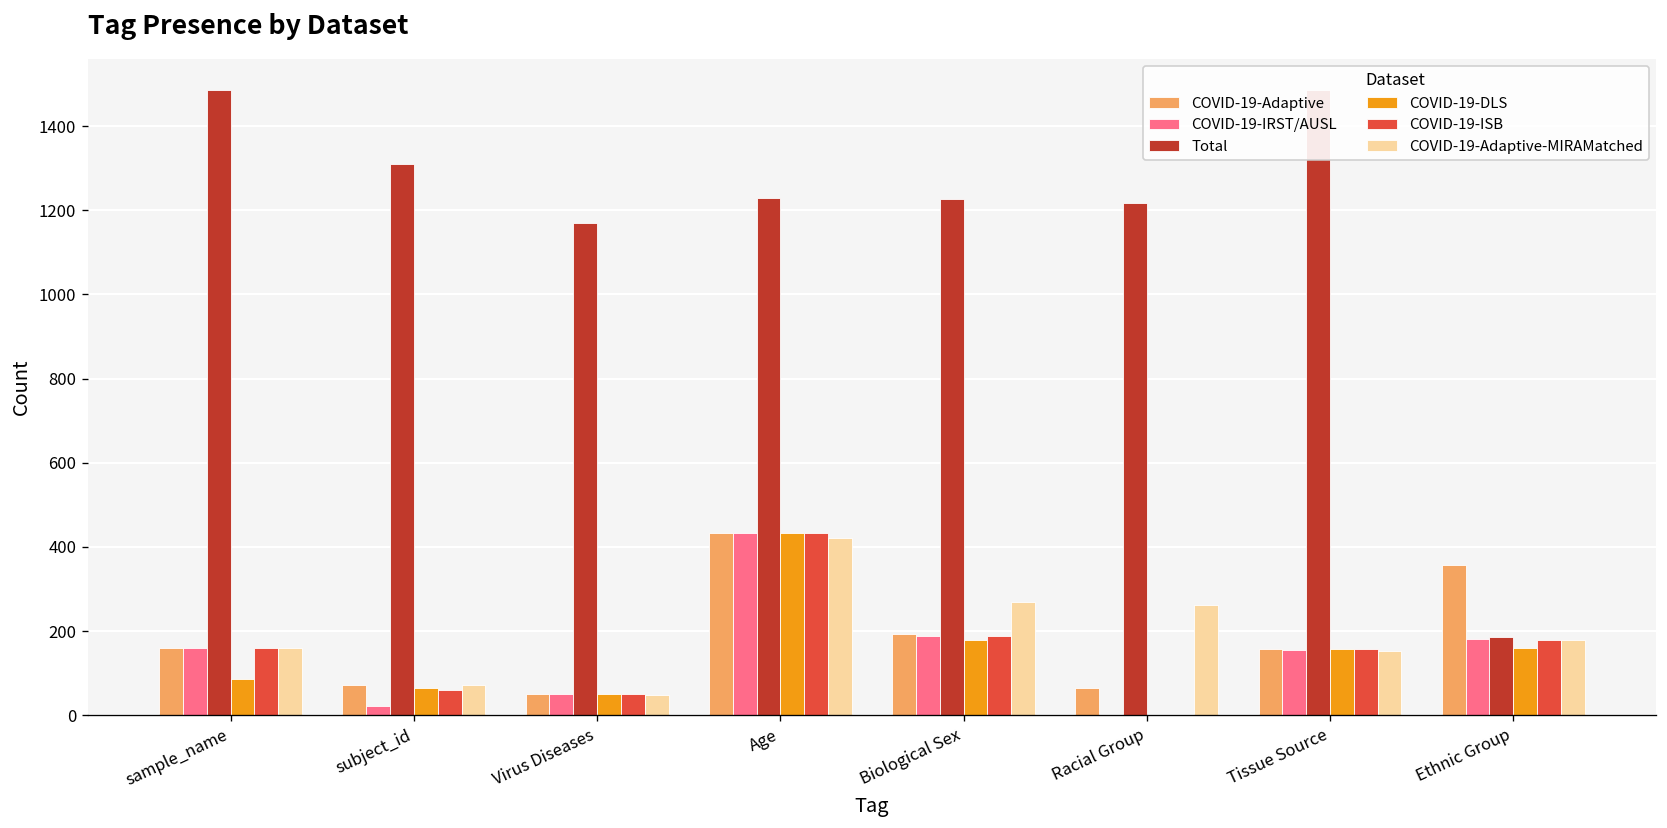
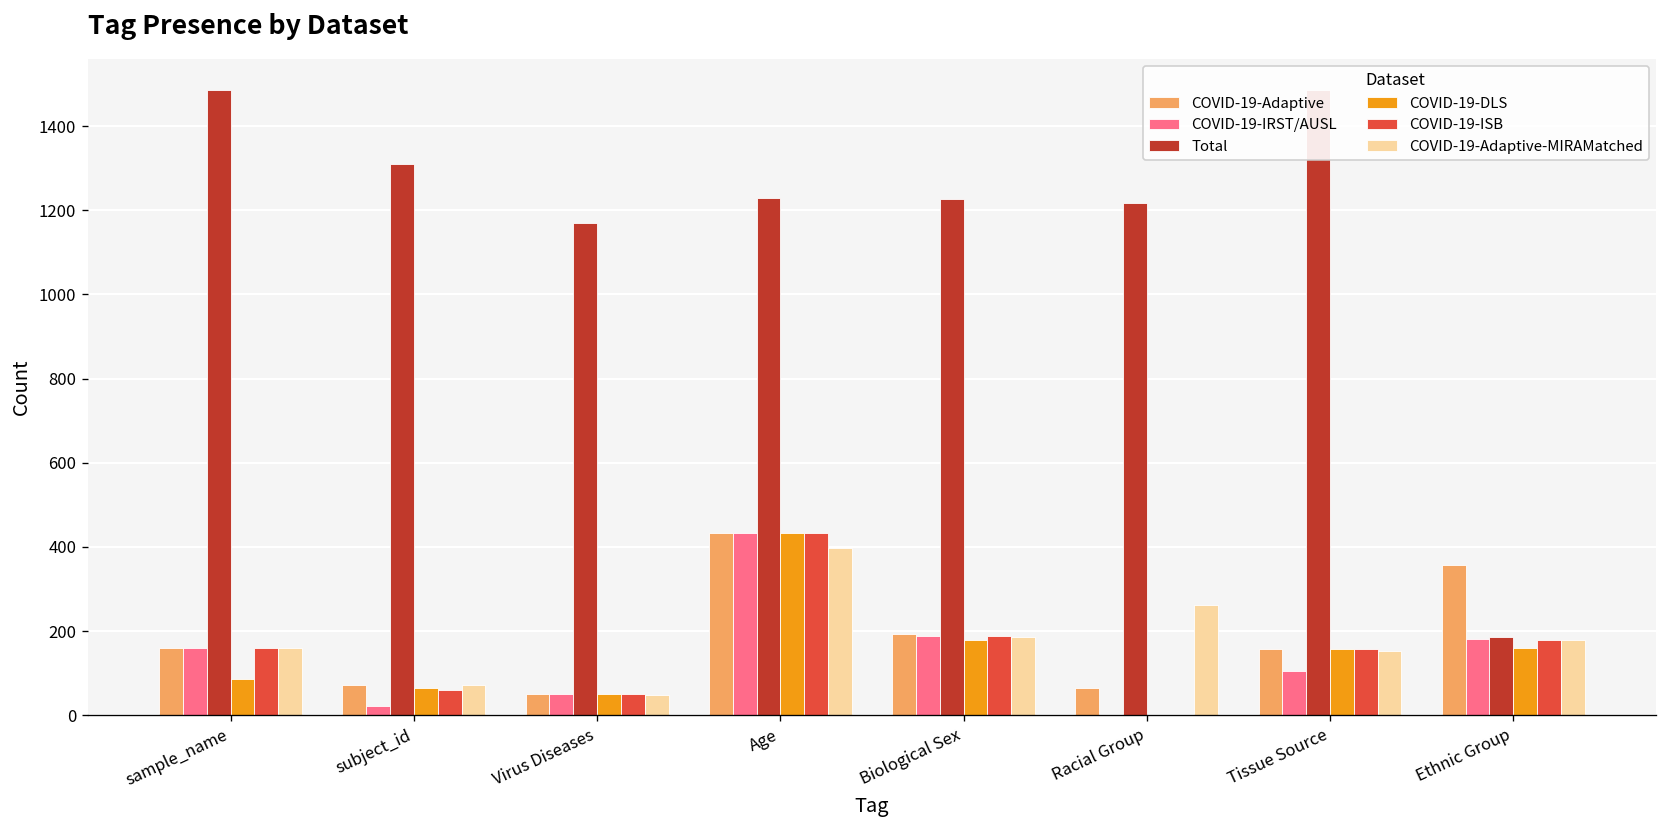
  {
    "COVID-19-Adaptive": {
      "sample_name": 160,
      "subject_id": 70,
      "Virus Diseases": 50,
      "Age": 430,
      "Biological Sex": 190,
      "Racial Group": 60,
      "Tissue Source": 160,
      "Ethnic Group": 360
    },
    "COVID-19-IRST/AUSL": {
      "sample_name": 160,
      "subject_id": 20,
      "Virus Diseases": 50,
      "Age": 430,
      "Biological Sex": 190,
      "Racial Group": 0,
-     "Tissue Source": 150,
+     "Tissue Source": 100,
      "Ethnic Group": 180
    },
    "COVID-19-DLS": {
      "sample_name": 90,
      "subject_id": 70,
      "Virus Diseases": 50,
      "Age": 430,
      "Biological Sex": 180,
      "Racial Group": 0,
      "Tissue Source": 160,
      "Ethnic Group": 160
    },
    "COVID-19-Adaptive-MIRAMatched": {
      "sample_name": 160,
      "subject_id": 70,
      "Virus Diseases": 50,
-     "Age": 420,
-     "Biological Sex": 270,
+     "Age": 400,
+     "Biological Sex": 190,
      "Racial Group": 260,
      "Tissue Source": 150,
      "Ethnic Group": 180
    }
  }
